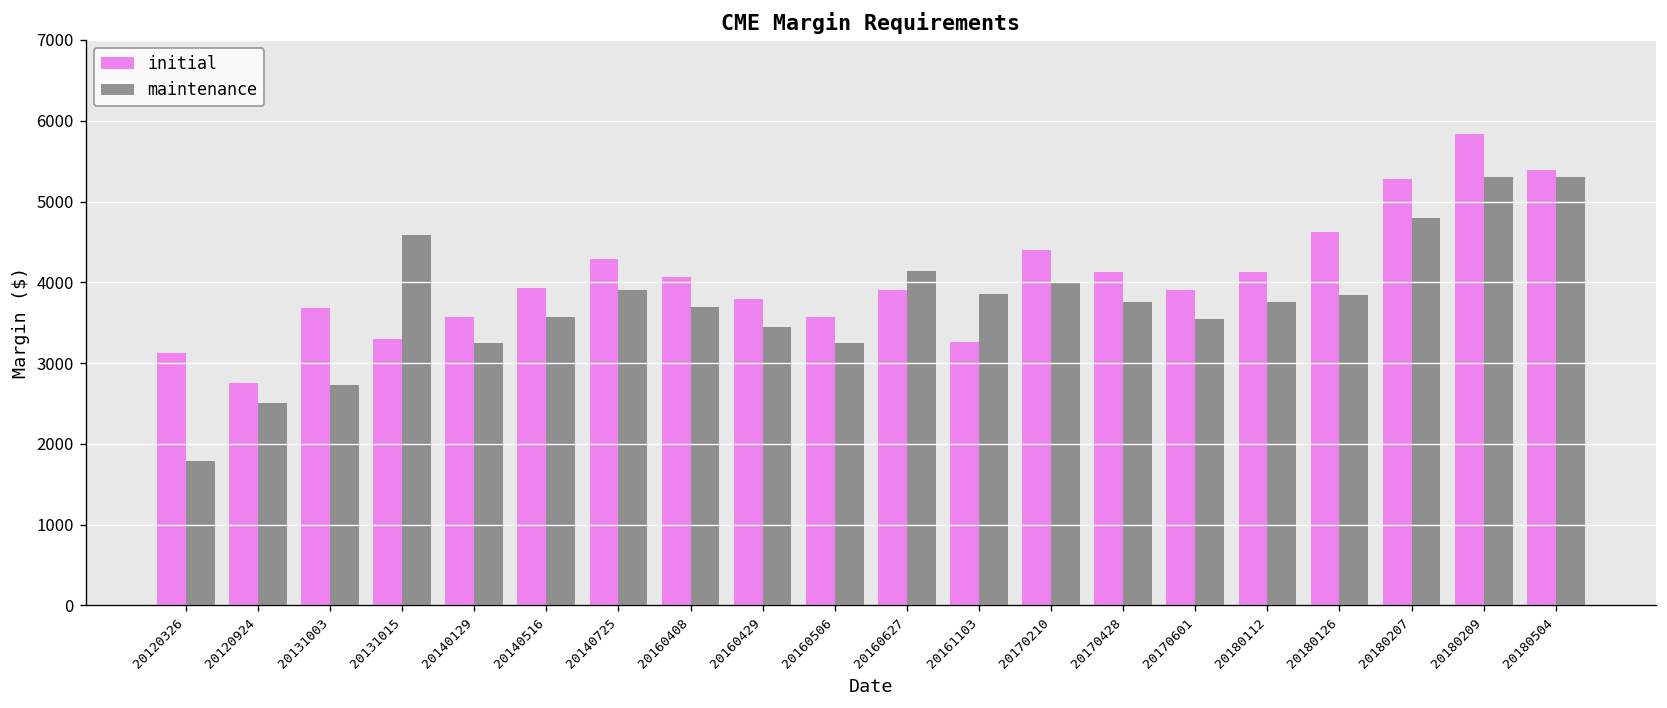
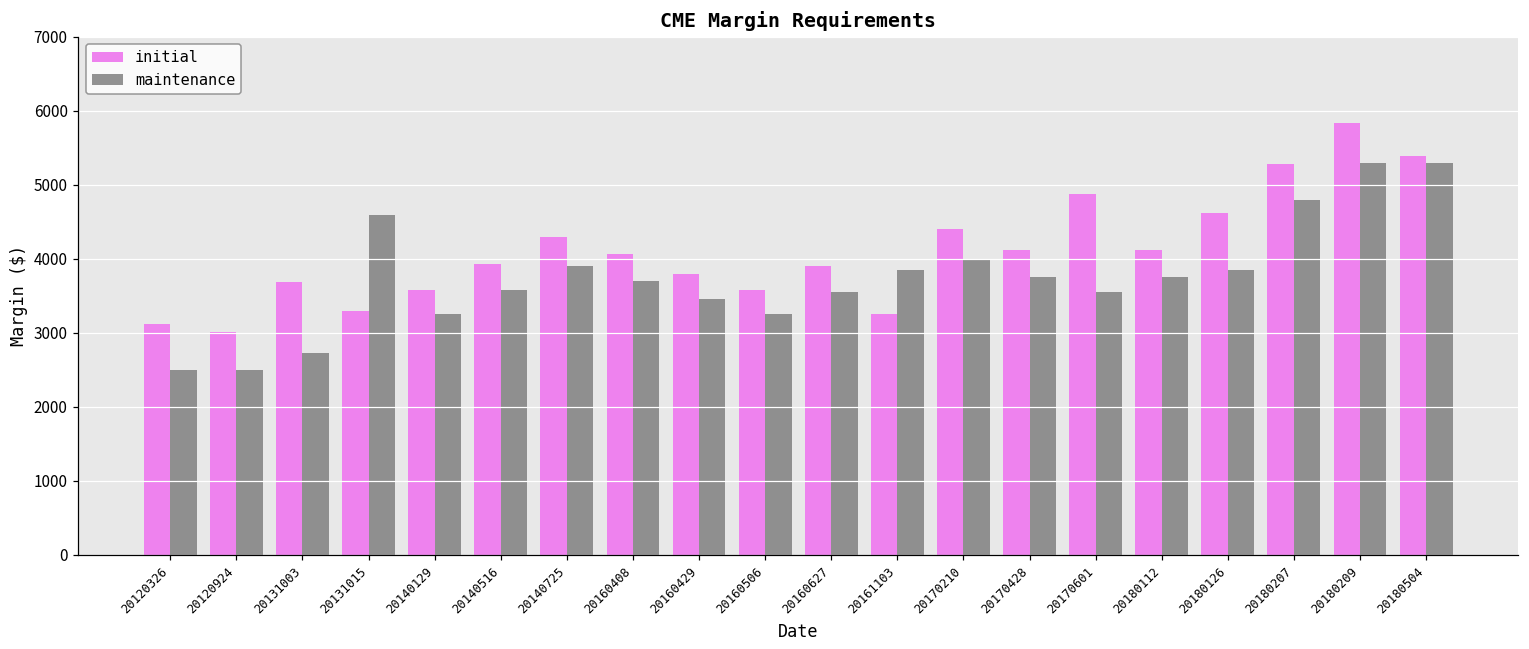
  {
    "initial": {
      "20120326": 3100,
-     "20120924": 2800,
+     "20120924": 3000,
      "20131003": 3700,
      "20131015": 3300,
      "20140129": 3600,
      "20140516": 3900,
      "20140725": 4300,
      "20160408": 4100,
      "20160429": 3800,
      "20160506": 3600,
      "20160627": 3900,
      "20161103": 3300,
      "20170210": 4400,
      "20170428": 4100,
-     "20170601": 3900,
+     "20170601": 4900,
      "20180112": 4100,
      "20180126": 4600,
      "20180207": 5300,
      "20180209": 5800,
      "20180504": 5400
    },
    "maintenance": {
-     "20120326": 1800,
+     "20120326": 2500,
      "20120924": 2500,
      "20131003": 2700,
      "20131015": 4600,
      "20140129": 3300,
      "20140516": 3600,
      "20140725": 3900,
      "20160408": 3700,
      "20160429": 3500,
      "20160506": 3300,
-     "20160627": 4100,
+     "20160627": 3600,
      "20161103": 3900,
      "20170210": 4000,
      "20170428": 3800,
      "20170601": 3600,
      "20180112": 3800,
      "20180126": 3800,
      "20180207": 4800,
      "20180209": 5300,
      "20180504": 5300
    }
  }
